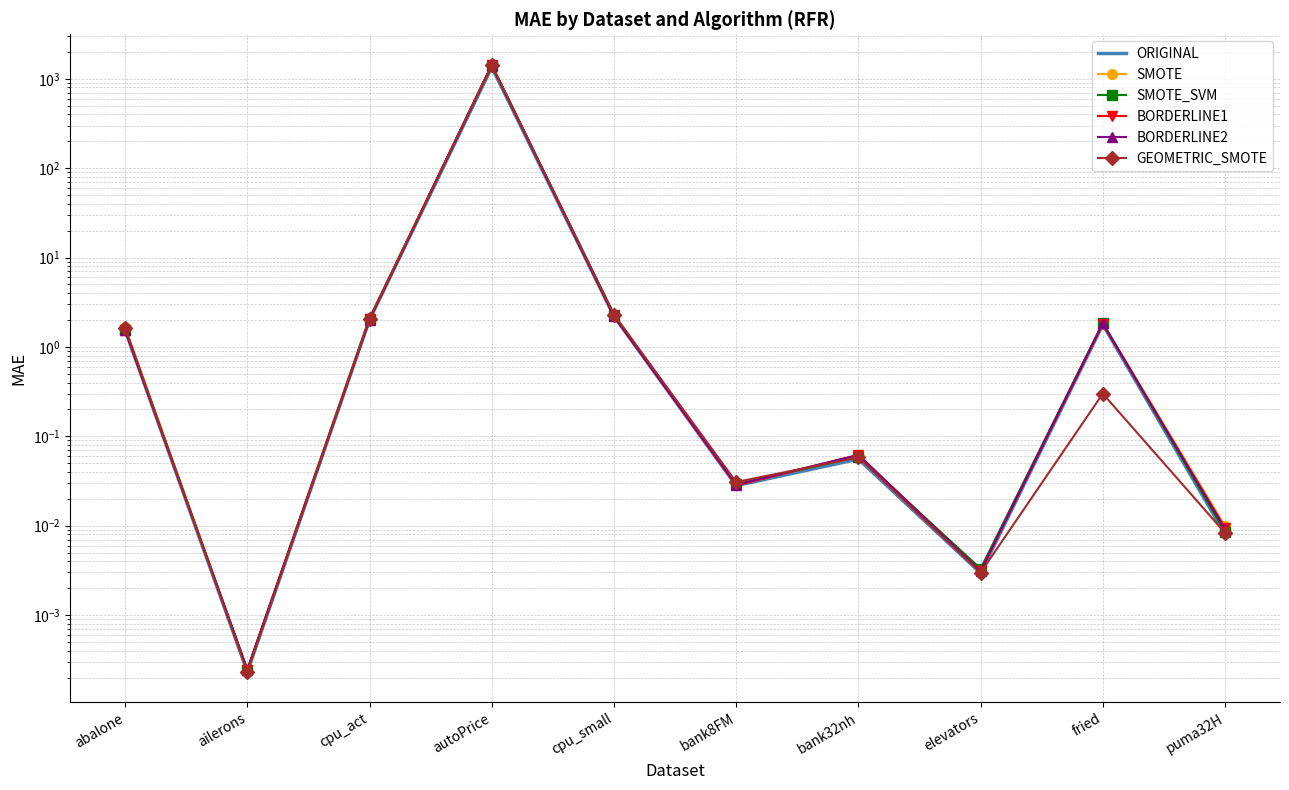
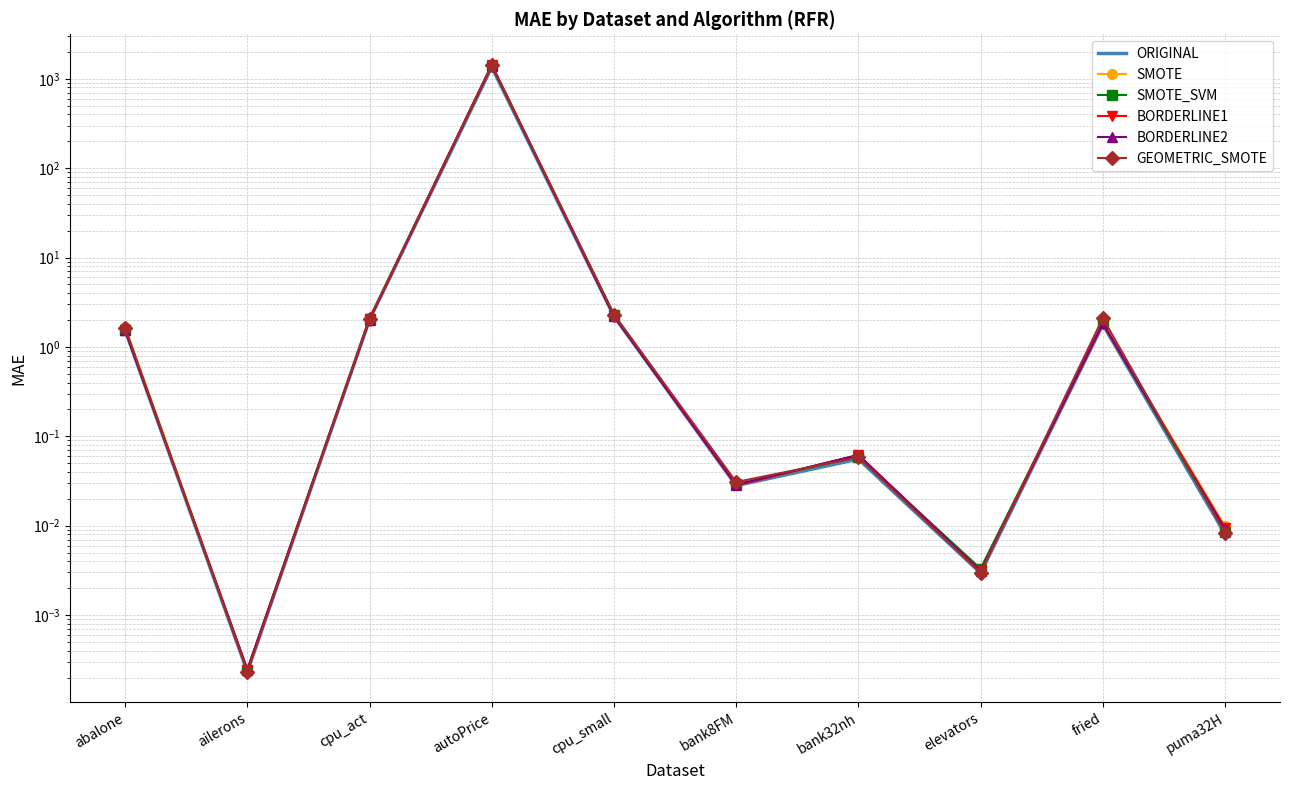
  {
    "GEOMETRIC_SMOTE": {
-     "fried": 0.30
+     "fried": 2.1
    }
  }
